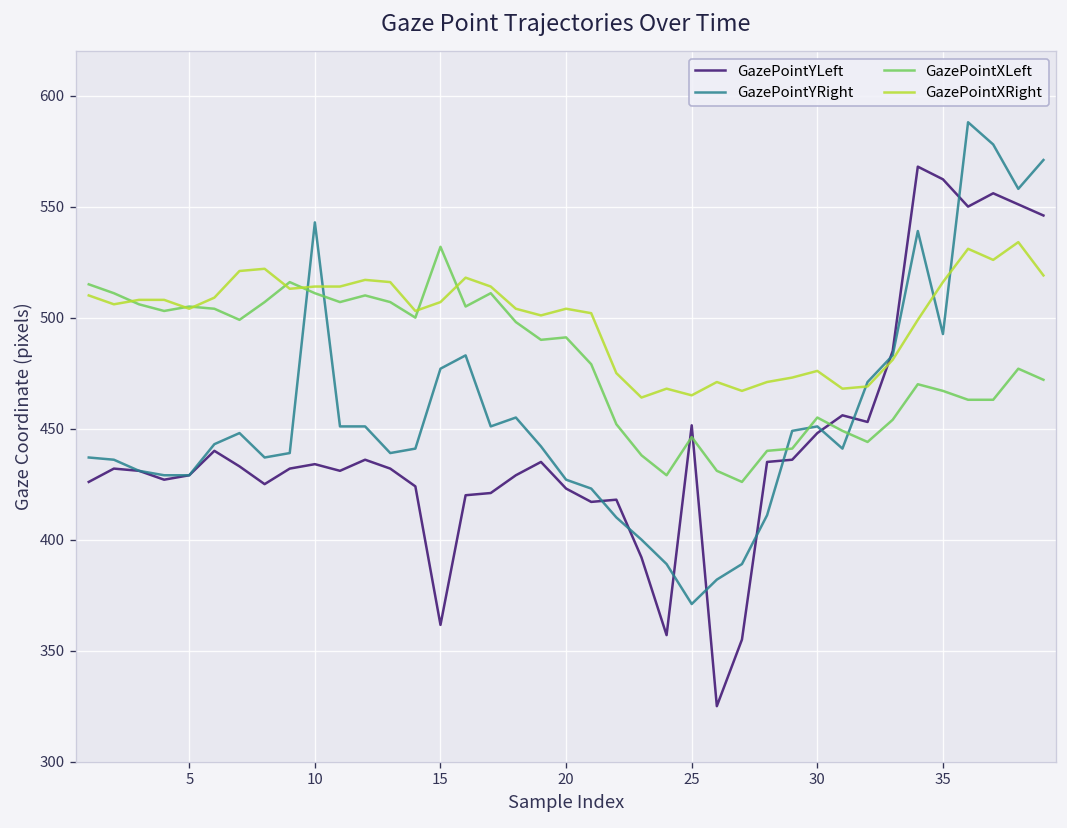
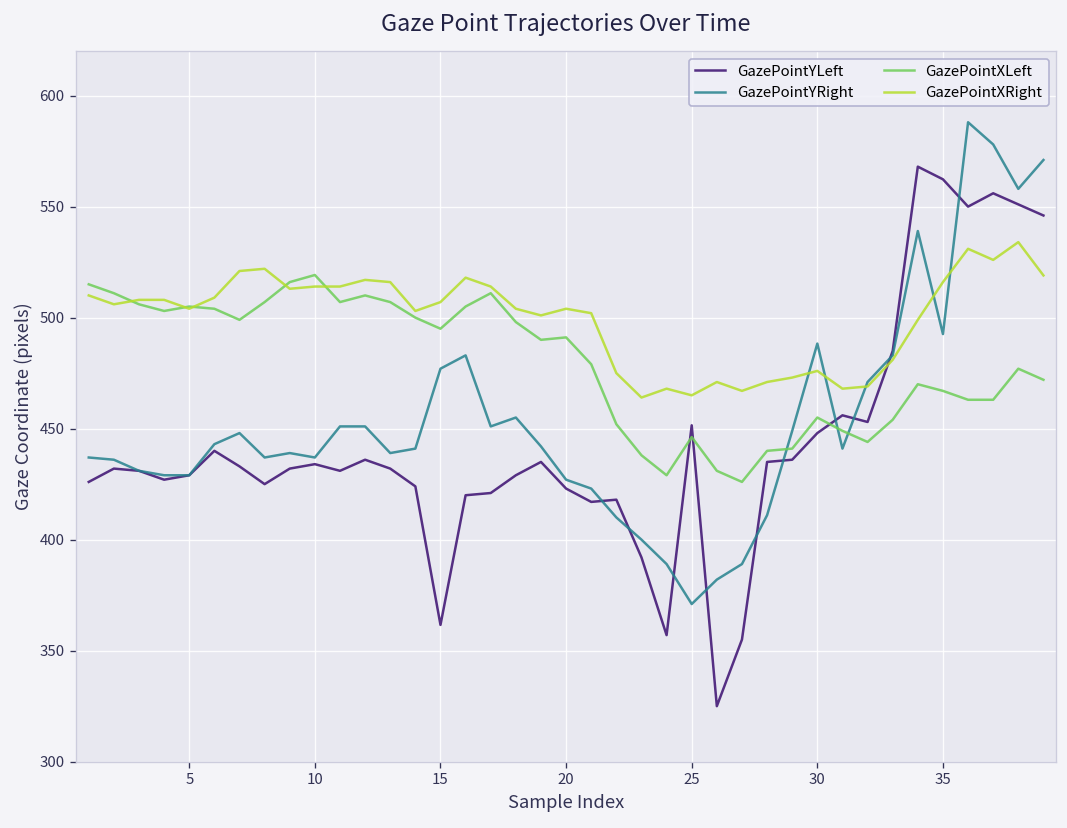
  {
    "GazePointYLeft": {
      "10": 434,
      "15": 362,
      "20": 423,
      "25": 452,
      "30": 448,
      "35": 562
    },
    "GazePointYRight": {
-     "10": 543,
+     "10": 437,
      "15": 477,
      "20": 427,
      "25": 371,
-     "30": 451,
+     "30": 488,
      "35": 493
    },
    "GazePointXLeft": {
-     "10": 511,
-     "15": 532,
+     "10": 519,
+     "15": 495,
      "20": 491,
      "25": 446,
      "30": 455,
      "35": 467
    },
    "GazePointXRight": {
      "10": 514,
      "15": 507,
      "20": 504,
      "25": 465,
      "30": 476,
      "35": 516
    }
  }
